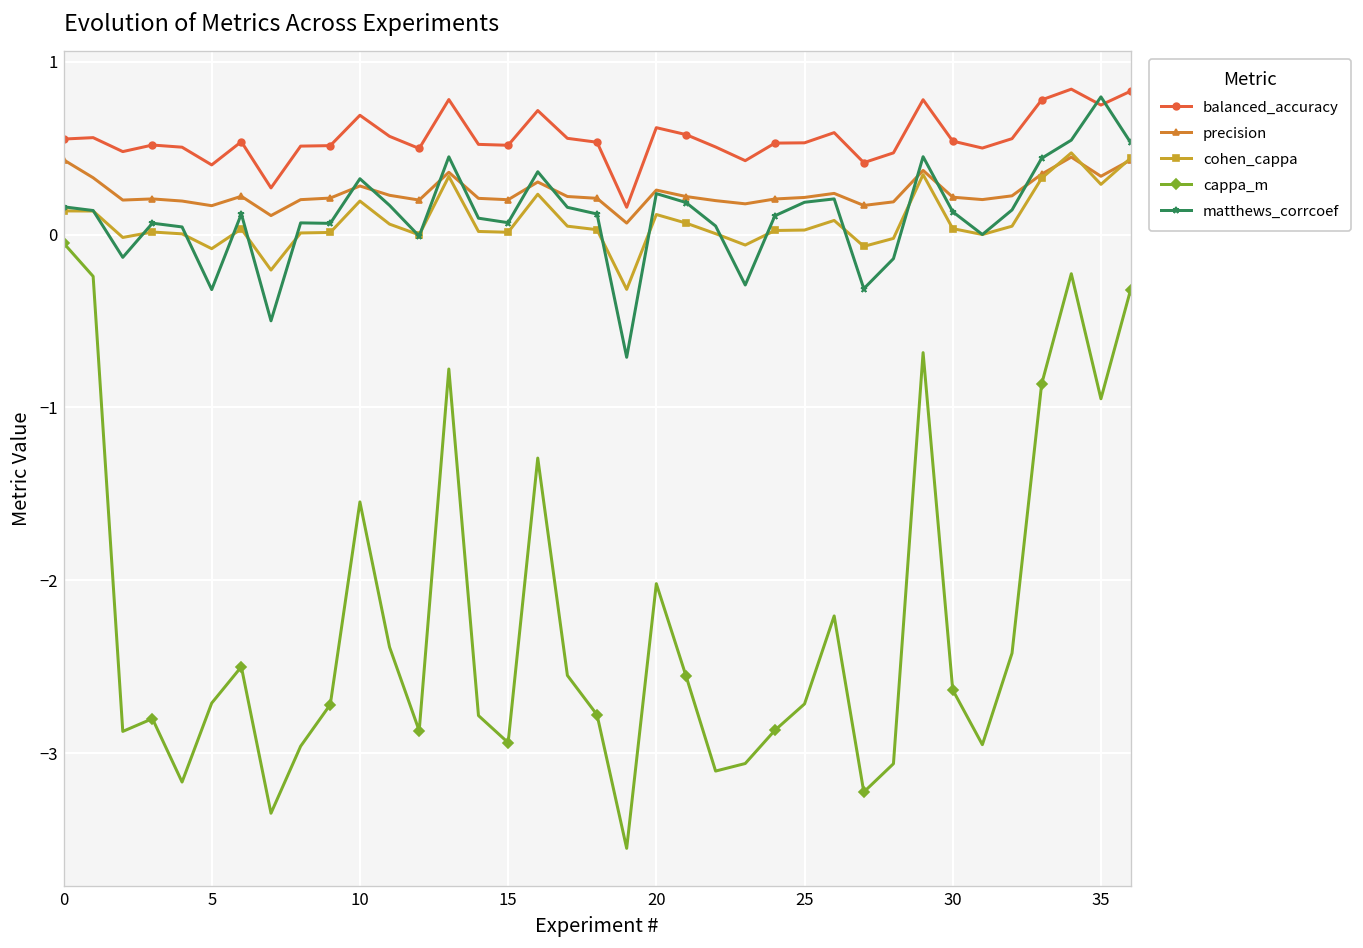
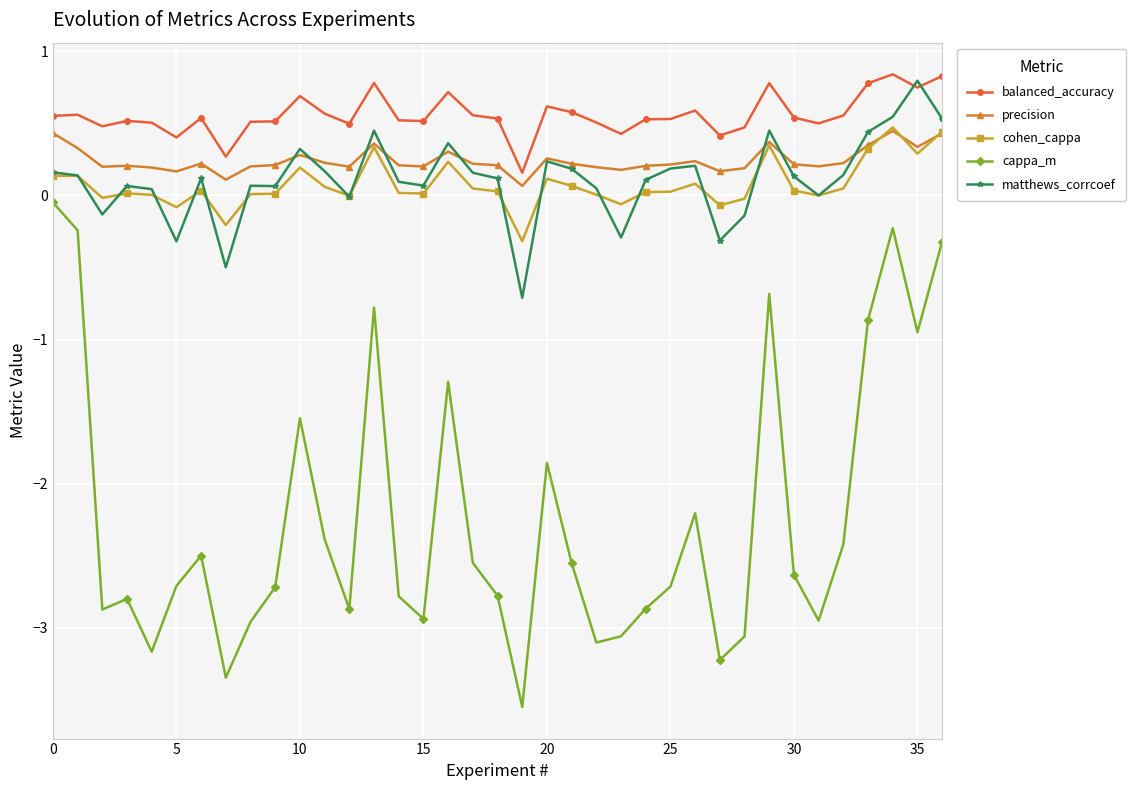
  {
    "cappa_m": {
      "0": -0.05,
      "5": -2.71,
      "10": -1.55,
      "15": -2.94,
-     "20": -2.02,
+     "20": -1.86,
      "25": -2.71,
      "30": -2.63,
      "35": -0.95
    },
    "matthews_corrcoef": {
      "0": 0.16,
      "5": -0.32,
      "10": 0.32,
      "15": 0.07,
      "20": 0.24,
      "25": 0.19,
      "30": 0.13,
      "35": 0.80
    }
  }
